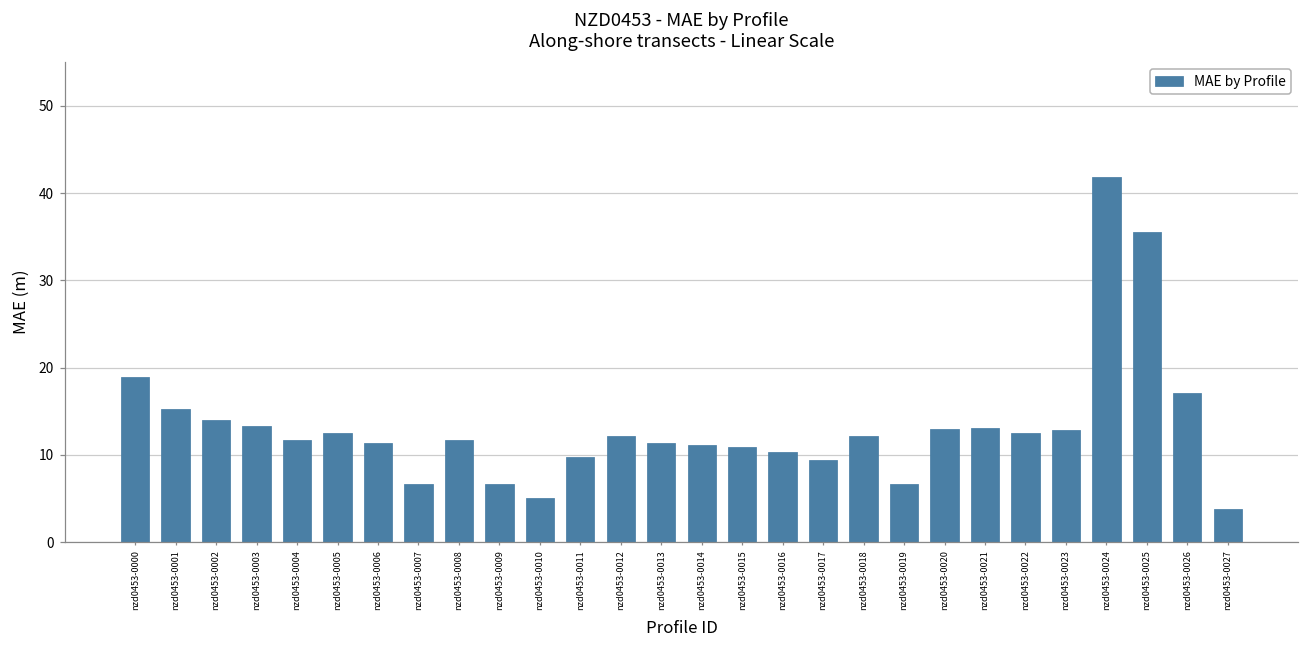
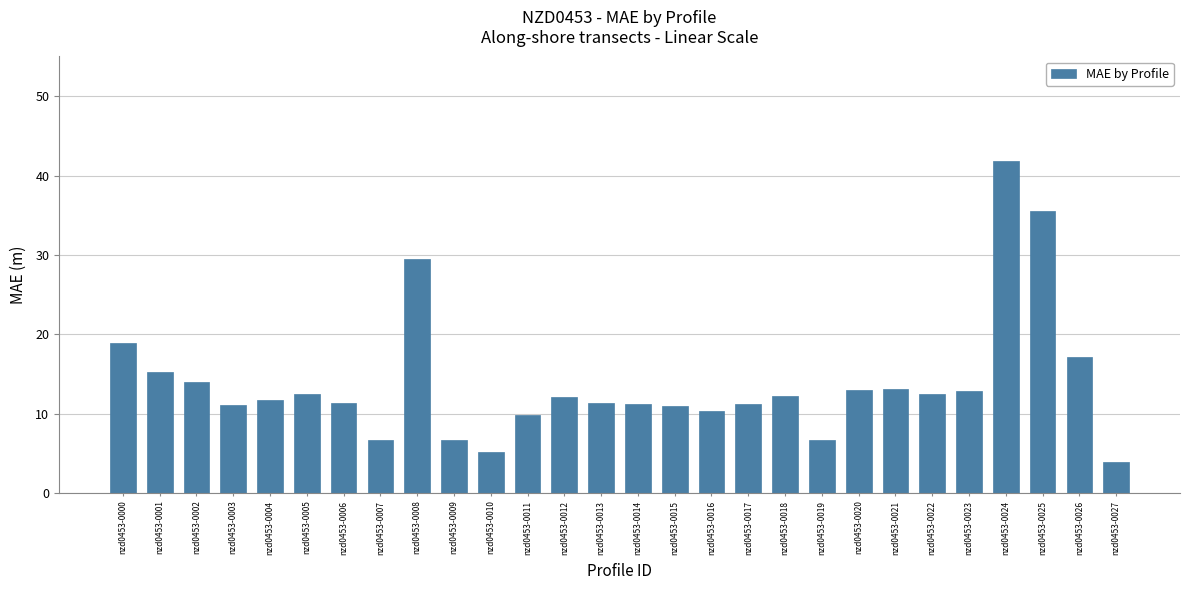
  {
    "nzd0453-0000": 19,
    "nzd0453-0001": 15,
    "nzd0453-0002": 14,
-   "nzd0453-0003": 13,
+   "nzd0453-0003": 11,
    "nzd0453-0004": 12,
    "nzd0453-0005": 12,
    "nzd0453-0006": 11,
    "nzd0453-0007": 7,
-   "nzd0453-0008": 12,
+   "nzd0453-0008": 29,
    "nzd0453-0009": 7,
    "nzd0453-0010": 5,
    "nzd0453-0011": 10,
    "nzd0453-0012": 12,
    "nzd0453-0013": 11,
    "nzd0453-0014": 11,
    "nzd0453-0015": 11,
    "nzd0453-0016": 10,
-   "nzd0453-0017": 9,
+   "nzd0453-0017": 11,
    "nzd0453-0018": 12,
    "nzd0453-0019": 7,
    "nzd0453-0020": 13,
    "nzd0453-0021": 13,
    "nzd0453-0022": 13,
    "nzd0453-0023": 13,
    "nzd0453-0024": 42,
    "nzd0453-0025": 36,
    "nzd0453-0026": 17,
    "nzd0453-0027": 4
  }
